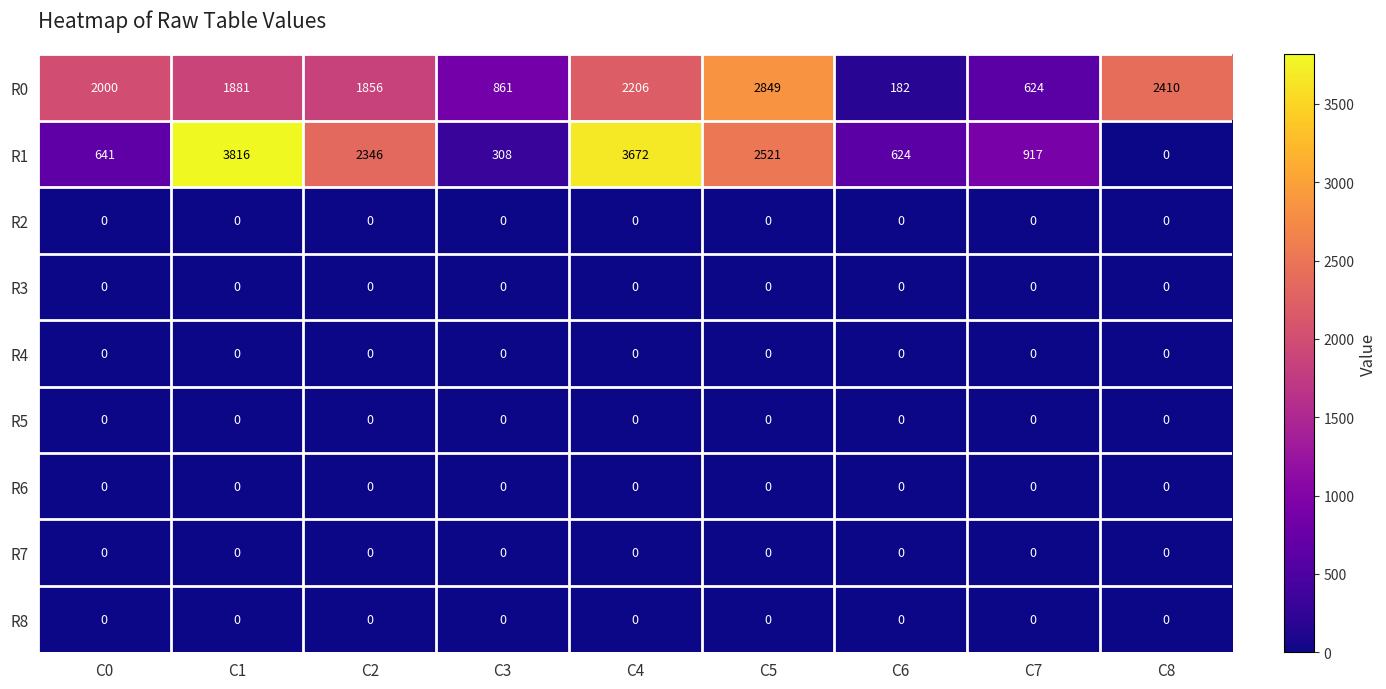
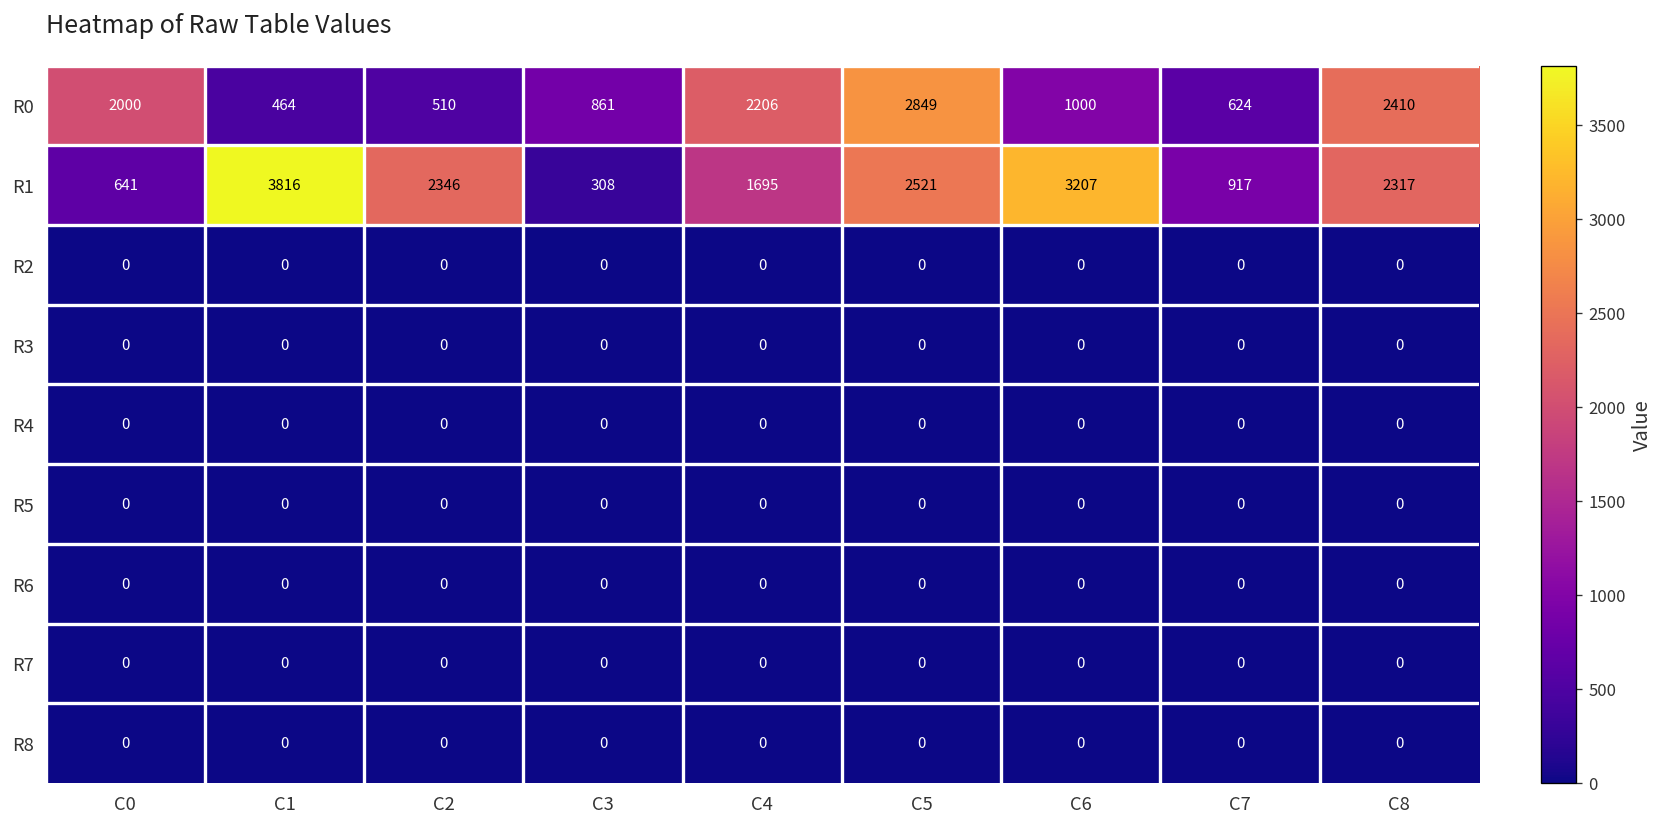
  {
    "R0": {
      "C0": 2000,
-     "C1": 1881,
-     "C2": 1856,
+     "C1": 464,
+     "C2": 510,
      "C3": 861,
      "C4": 2206,
      "C5": 2849,
-     "C6": 182,
+     "C6": 1000,
      "C7": 624,
      "C8": 2410
    },
    "R1": {
      "C0": 641,
      "C1": 3816,
      "C2": 2346,
      "C3": 308,
-     "C4": 3672,
+     "C4": 1695,
      "C5": 2521,
-     "C6": 624,
+     "C6": 3207,
      "C7": 917,
-     "C8": 0
+     "C8": 2317
    },
    "R2": {
      "C0": 0,
      "C1": 0,
      "C2": 0,
      "C3": 0,
      "C4": 0,
      "C5": 0,
      "C6": 0,
      "C7": 0,
      "C8": 0
    },
    "R3": {
      "C0": 0,
      "C1": 0,
      "C2": 0,
      "C3": 0,
      "C4": 0,
      "C5": 0,
      "C6": 0,
      "C7": 0,
      "C8": 0
    },
    "R4": {
      "C0": 0,
      "C1": 0,
      "C2": 0,
      "C3": 0,
      "C4": 0,
      "C5": 0,
      "C6": 0,
      "C7": 0,
      "C8": 0
    },
    "R5": {
      "C0": 0,
      "C1": 0,
      "C2": 0,
      "C3": 0,
      "C4": 0,
      "C5": 0,
      "C6": 0,
      "C7": 0,
      "C8": 0
    },
    "R6": {
      "C0": 0,
      "C1": 0,
      "C2": 0,
      "C3": 0,
      "C4": 0,
      "C5": 0,
      "C6": 0,
      "C7": 0,
      "C8": 0
    },
    "R7": {
      "C0": 0,
      "C1": 0,
      "C2": 0,
      "C3": 0,
      "C4": 0,
      "C5": 0,
      "C6": 0,
      "C7": 0,
      "C8": 0
    },
    "R8": {
      "C0": 0,
      "C1": 0,
      "C2": 0,
      "C3": 0,
      "C4": 0,
      "C5": 0,
      "C6": 0,
      "C7": 0,
      "C8": 0
    }
  }
